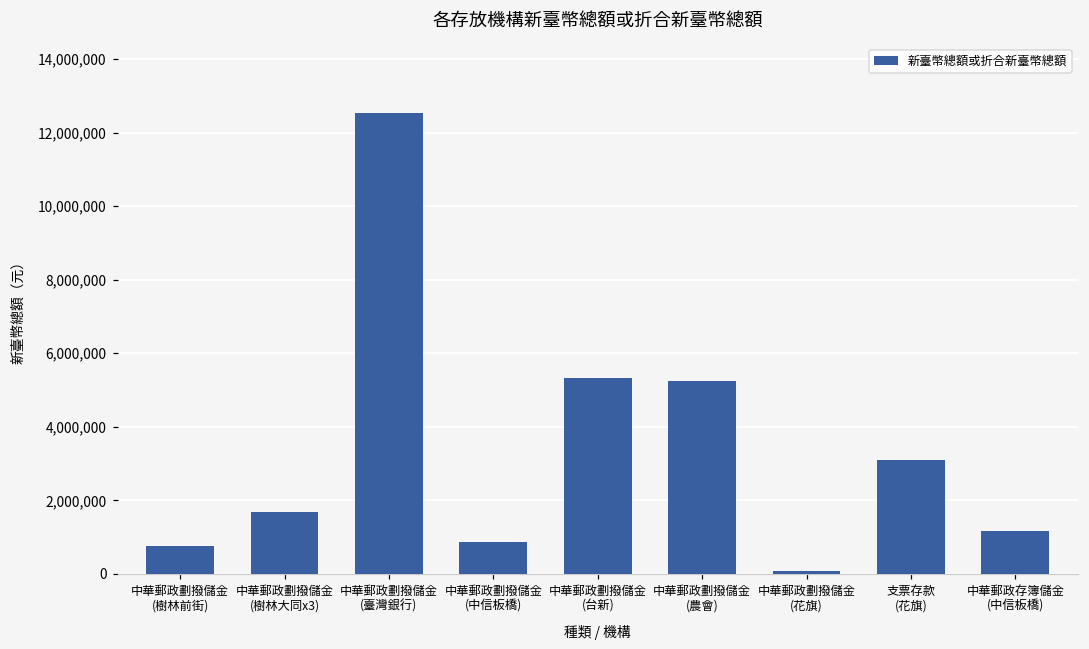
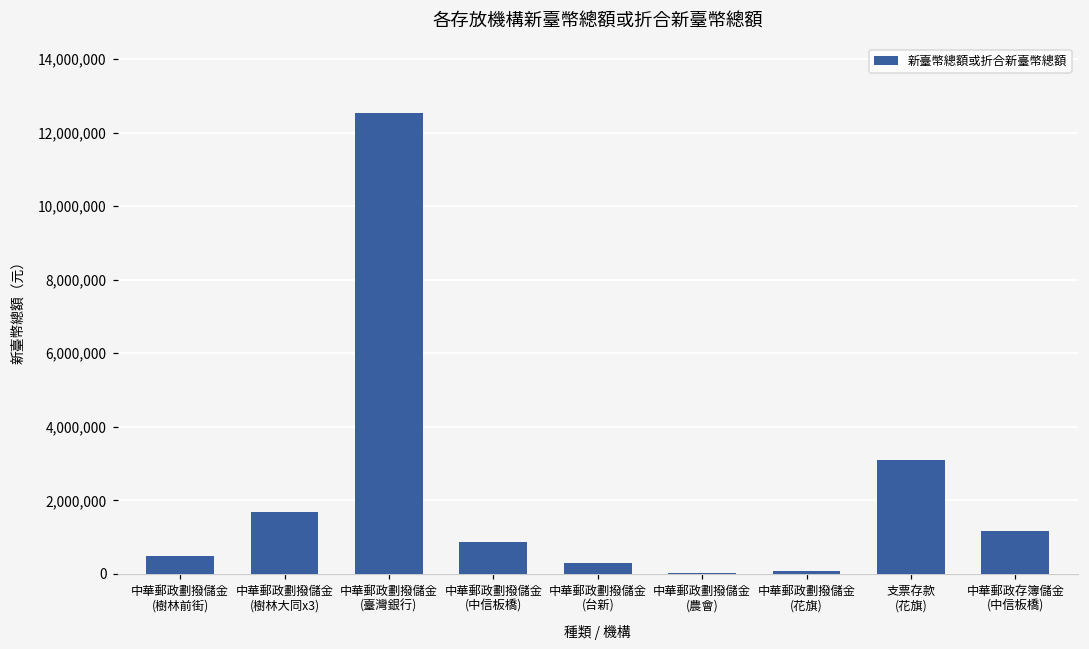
  {
-   "中華郵政劃撥儲金 (樹林前街)": "800,000",
+   "中華郵政劃撥儲金 (樹林前街)": "500,000",
    "中華郵政劃撥儲金 (樹林大同x3)": "1,700,000",
    "中華郵政劃撥儲金 (臺灣銀行)": "12,500,000",
    "中華郵政劃撥儲金 (中信板橋)": "900,000",
-   "中華郵政劃撥儲金 (台新)": "5,300,000",
-   "中華郵政劃撥儲金 (農會)": "5,200,000",
+   "中華郵政劃撥儲金 (台新)": "300,000",
+   "中華郵政劃撥儲金 (農會)": "0",
    "中華郵政劃撥儲金 (花旗)": "100,000",
    "支票存款 (花旗)": "3,100,000",
    "中華郵政存簿儲金 (中信板橋)": "1,200,000"
  }
